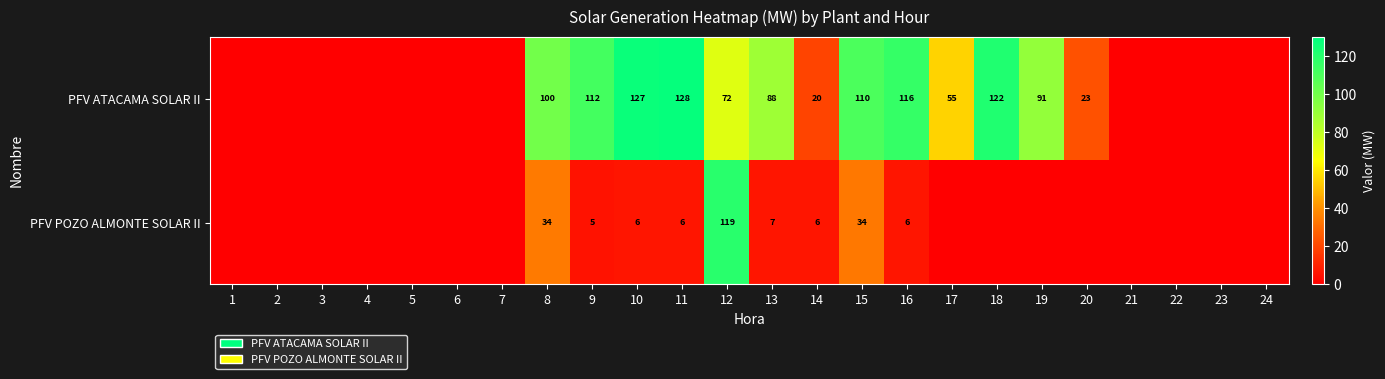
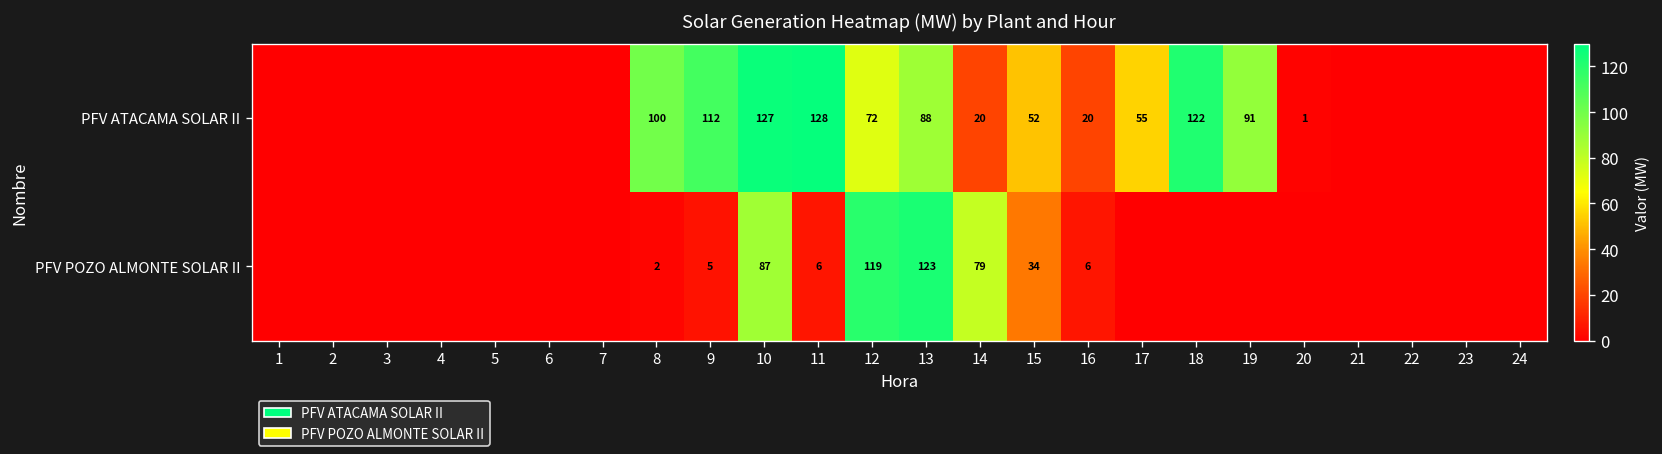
  {
    "PFV ATACAMA SOLAR II": {
      "8": 100,
      "9": 112,
      "10": 127,
      "11": 128,
      "12": 72,
      "13": 88,
      "14": 20,
-     "15": 110,
-     "16": 116,
+     "15": 52,
+     "16": 20,
      "17": 55,
      "18": 122,
      "19": 91,
-     "20": 23
+     "20": 1
    },
    "PFV POZO ALMONTE SOLAR II": {
-     "8": 34,
+     "8": 2,
      "9": 5,
-     "10": 6,
+     "10": 87,
      "11": 6,
      "12": 119,
-     "13": 7,
-     "14": 6,
+     "13": 123,
+     "14": 79,
      "15": 34,
      "16": 6
    }
  }
